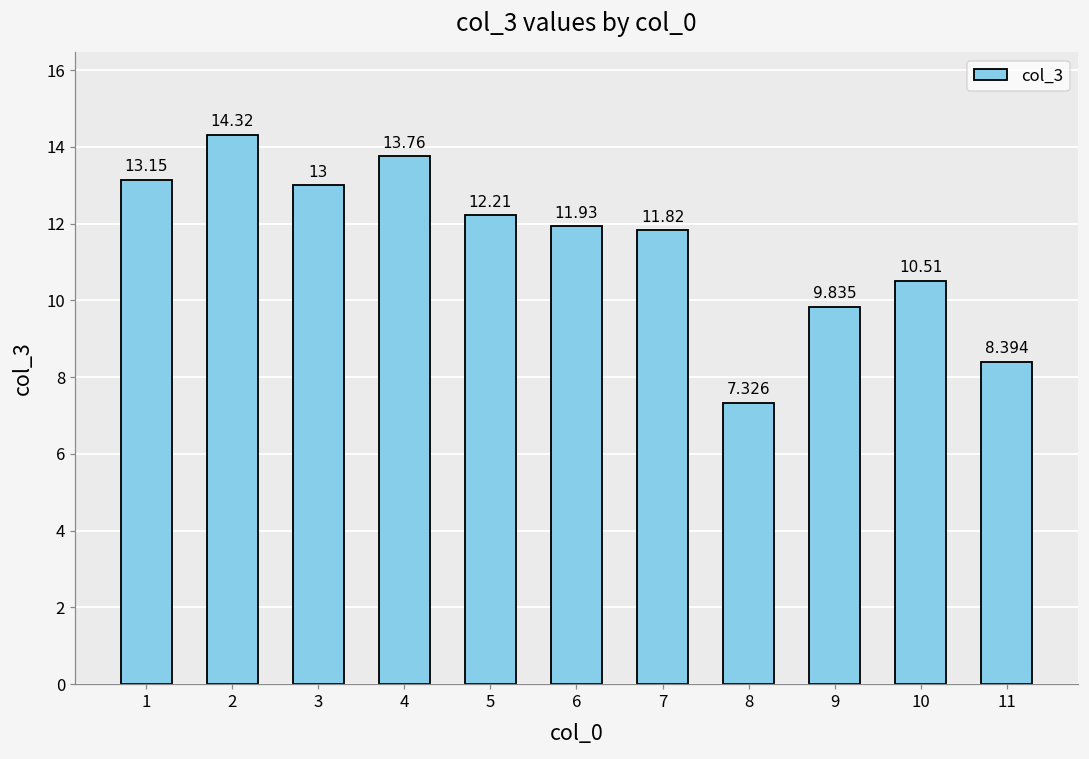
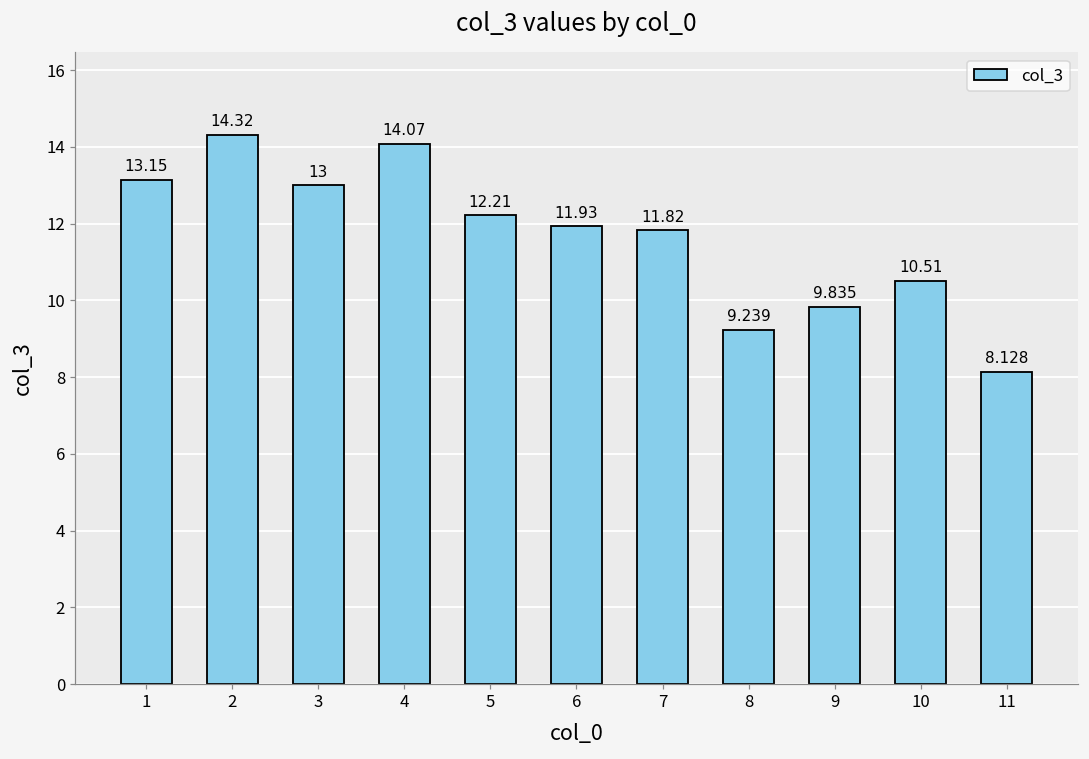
  {
    "1": 13.15,
    "2": 14.32,
    "3": 13,
-   "4": 13.76,
+   "4": 14.07,
    "5": 12.21,
    "6": 11.93,
    "7": 11.82,
-   "8": 7.326,
+   "8": 9.239,
    "9": 9.835,
    "10": 10.51,
-   "11": 8.394
+   "11": 8.128
  }
